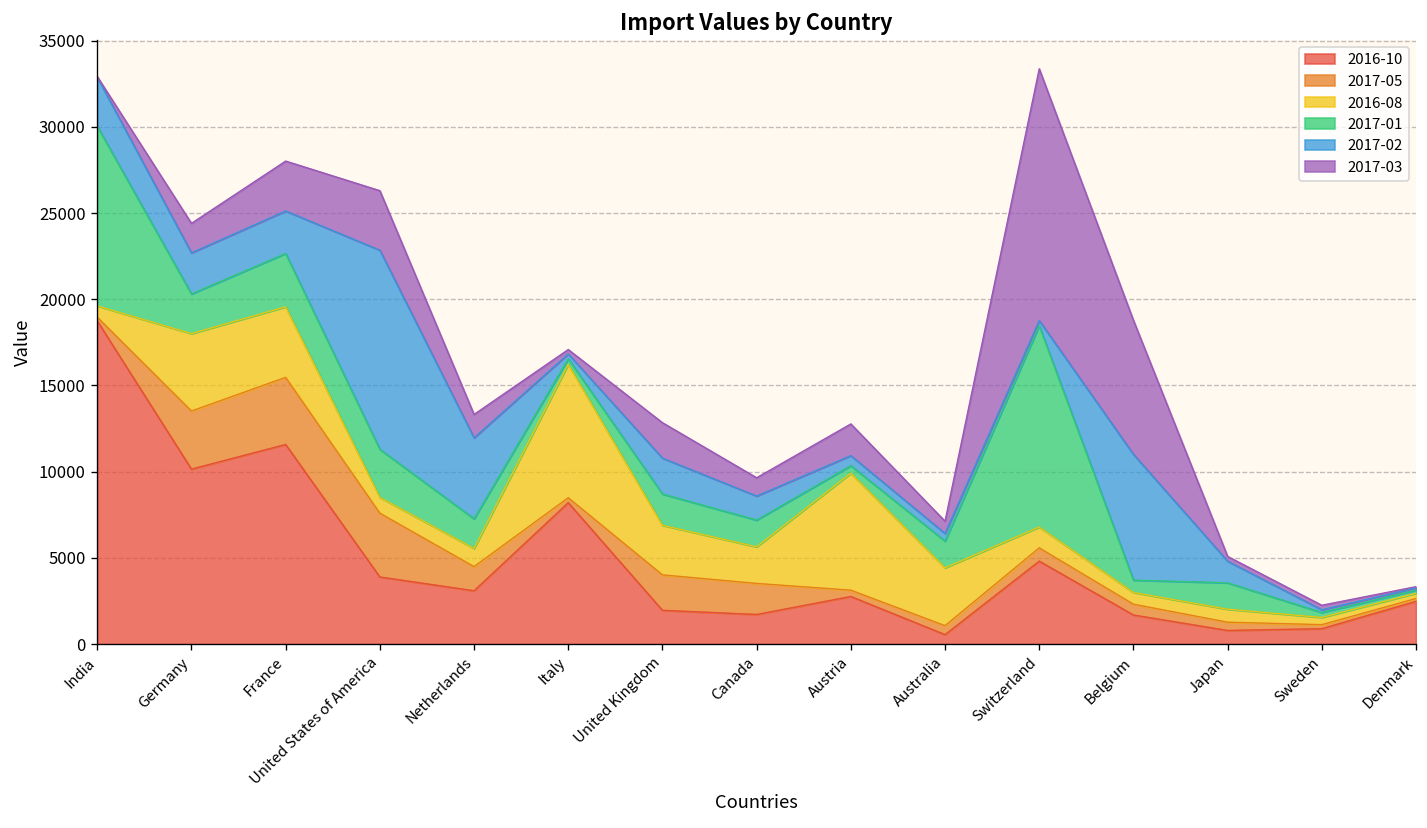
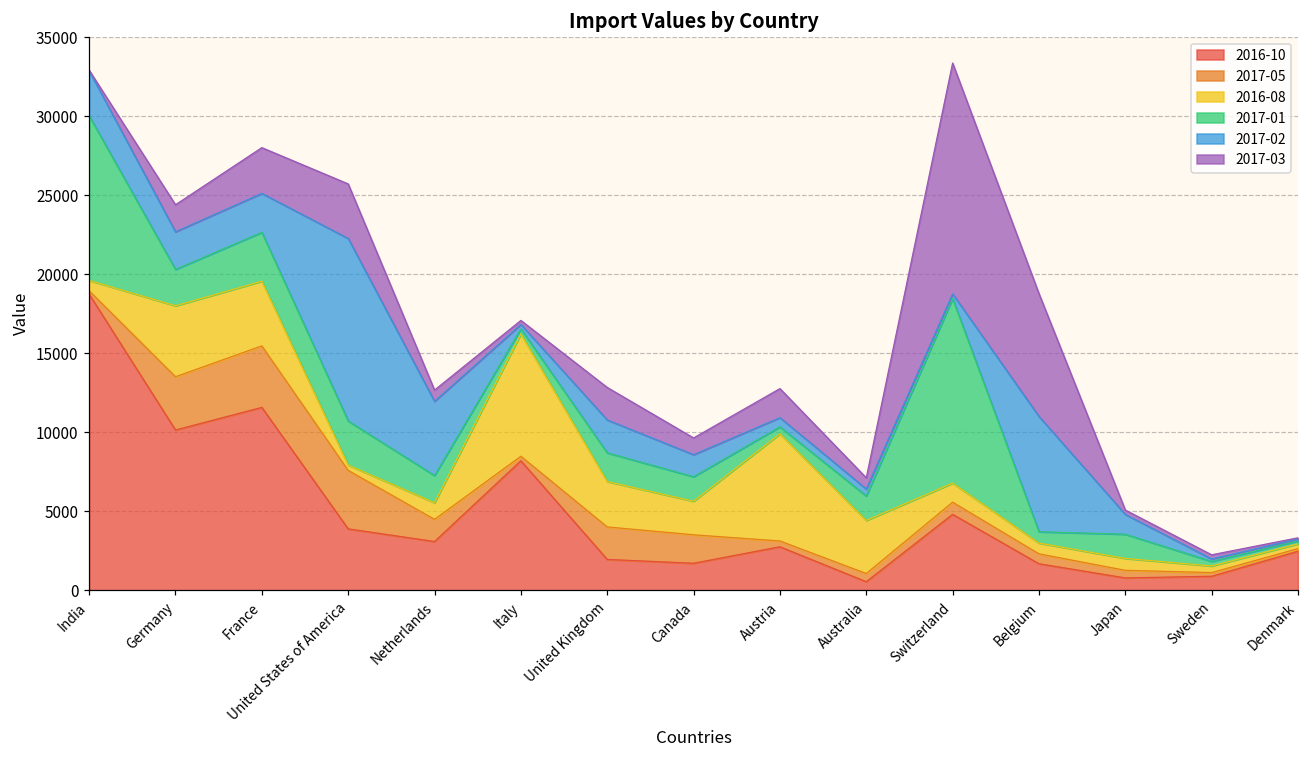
  {
    "2016-08": {
      "India": 700,
      "Germany": 4500,
      "France": 4100,
-     "United States of America": 900,
+     "United States of America": 300,
      "Netherlands": 1100,
      "Italy": 7700,
      "United Kingdom": 2900,
      "Canada": 2100,
      "Austria": 6800,
      "Australia": 3400,
      "Switzerland": 1200,
      "Belgium": 700,
      "Japan": 800,
      "Sweden": 400,
      "Denmark": 300
    },
    "2017-01": {
      "India": 10400,
      "Germany": 2300,
      "France": 3100,
      "United States of America": 2800,
      "Netherlands": 1700,
      "Italy": 300,
      "United Kingdom": 1800,
      "Canada": 1600,
      "Austria": 400,
      "Australia": 1500,
      "Switzerland": 11700,
      "Belgium": 700,
      "Japan": 1500
    },
    "2017-02": {
      "Germany": 2400,
      "France": 2500,
      "United States of America": 11600,
      "Netherlands": 4700,
      "Italy": 300,
      "United Kingdom": 2100,
      "Canada": 1400,
      "Austria": 600,
      "Australia": 400,
      "Switzerland": 300,
      "Belgium": 7300,
      "Japan": 1300
    },
    "2017-03": {
      "Germany": 1700,
      "France": 2900,
      "United States of America": 3500,
-     "Netherlands": 1400,
+     "Netherlands": 700,
      "Italy": 300,
      "United Kingdom": 2100,
      "Canada": 1100,
      "Austria": 1800,
      "Australia": 700,
      "Switzerland": 14600,
      "Belgium": 7800,
      "Japan": 300,
      "Sweden": 300
    }
  }
